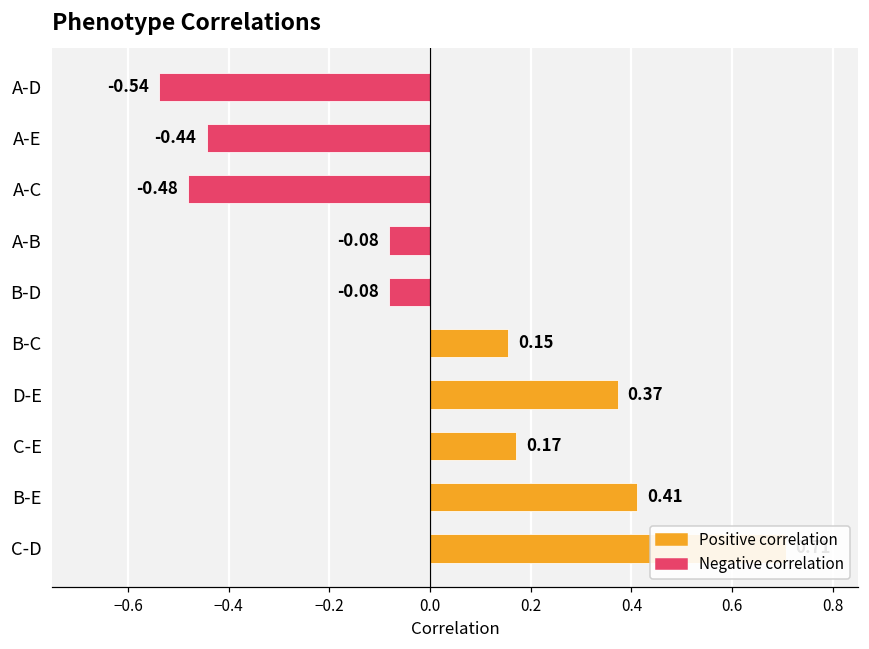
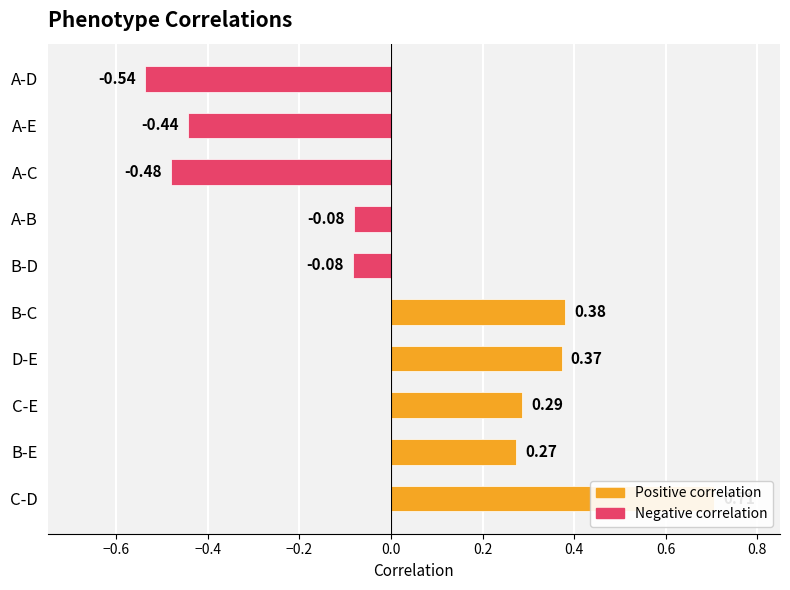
  {
    "A-D": -0.54,
    "A-E": -0.44,
    "A-C": -0.48,
    "A-B": -0.08,
    "B-D": -0.08,
-   "B-C": 0.15,
+   "B-C": 0.38,
    "D-E": 0.37,
-   "C-E": 0.17,
-   "B-E": 0.41
+   "C-E": 0.29,
+   "B-E": 0.27
  }
